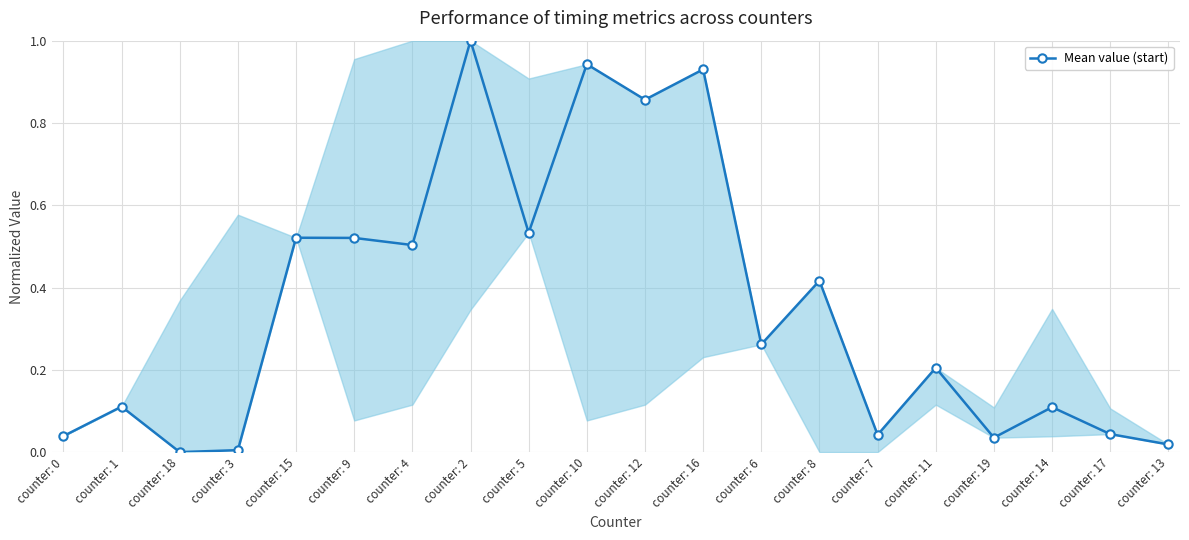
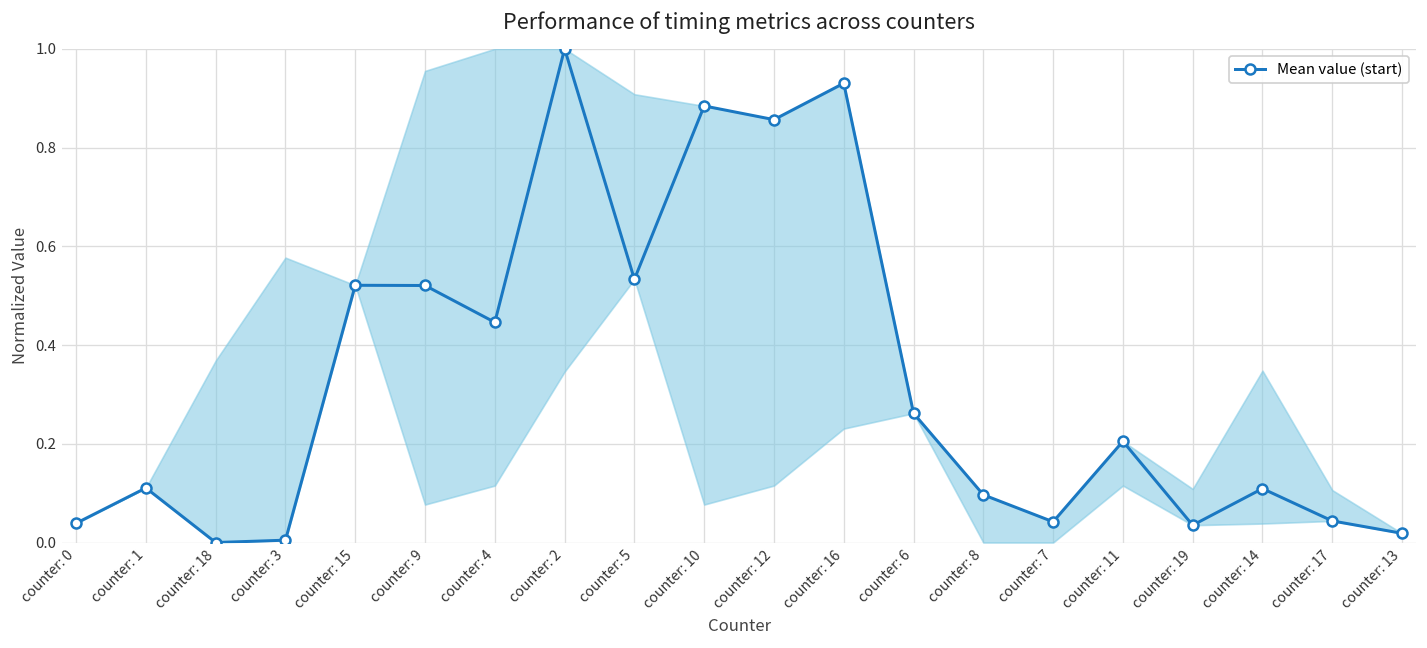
  {
    "Mean value (start)": {
      "counter: 18": 0.00,
      "counter: 3": 0.00,
      "counter: 9": 0.52,
-     "counter: 4": 0.50,
+     "counter: 4": 0.45,
      "counter: 5": 0.53,
-     "counter: 10": 0.94,
-     "counter: 8": 0.42,
+     "counter: 10": 0.88,
+     "counter: 8": 0.10,
      "counter: 19": 0.04,
      "counter: 14": 0.11,
      "counter: 17": 0.04
    }
  }
